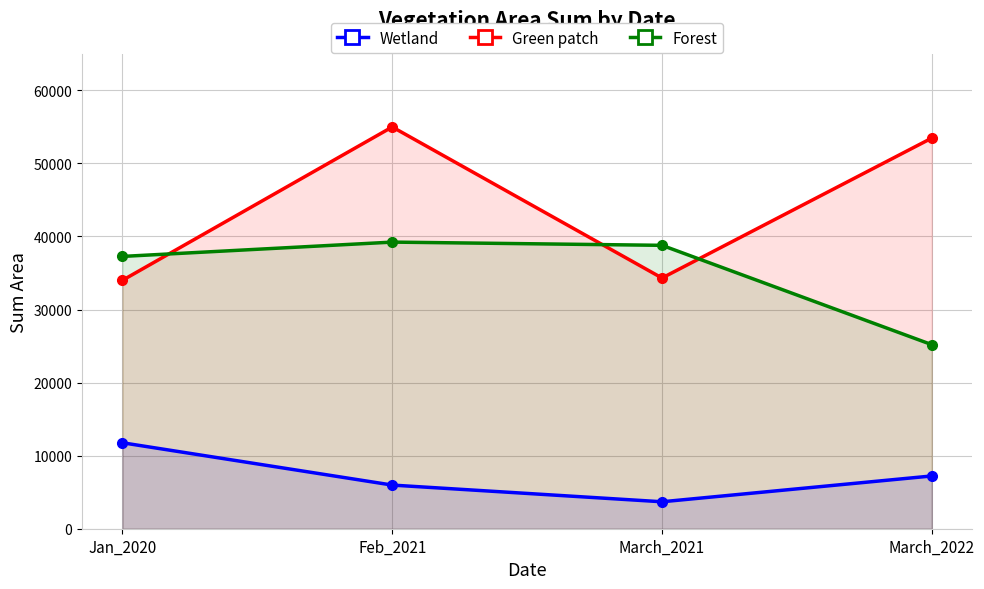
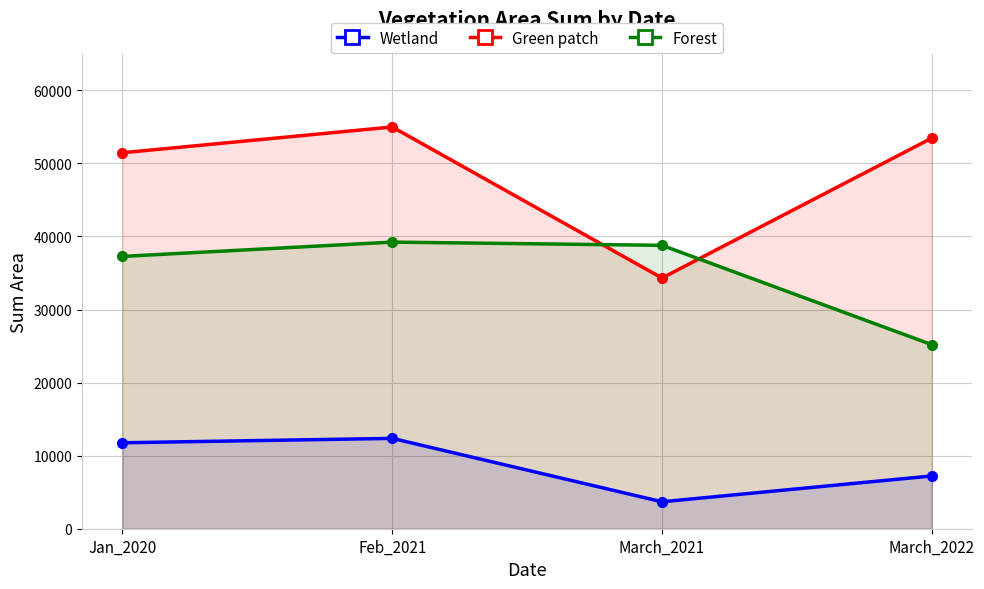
  {
    "Wetland": {
      "Jan_2020": 12000,
-     "Feb_2021": 6000,
+     "Feb_2021": 12000,
      "March_2021": 4000,
      "March_2022": 7000
    },
    "Green patch": {
-     "Jan_2020": 34000,
+     "Jan_2020": 51000,
      "Feb_2021": 55000,
      "March_2021": 34000,
      "March_2022": 53000
    },
    "Forest": {
      "Jan_2020": 37000,
      "Feb_2021": 39000,
      "March_2021": 39000,
      "March_2022": 25000
    }
  }
